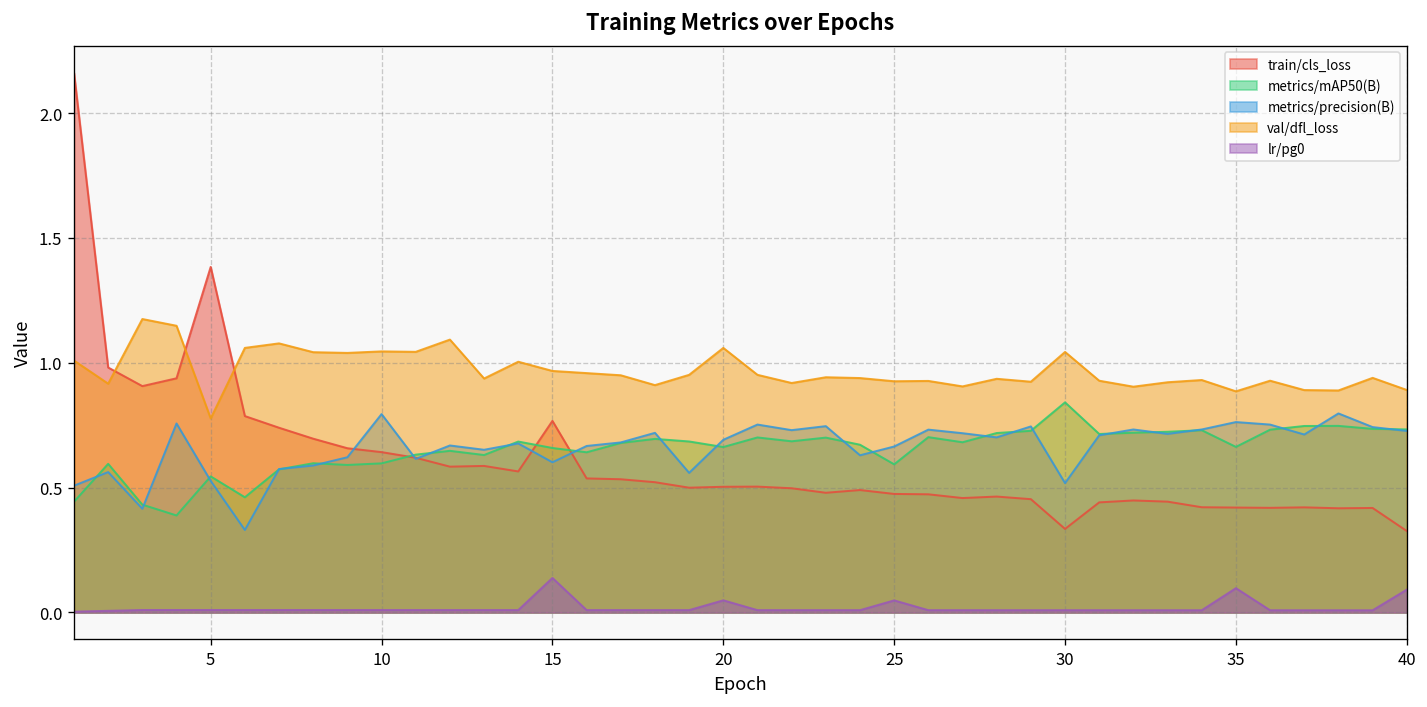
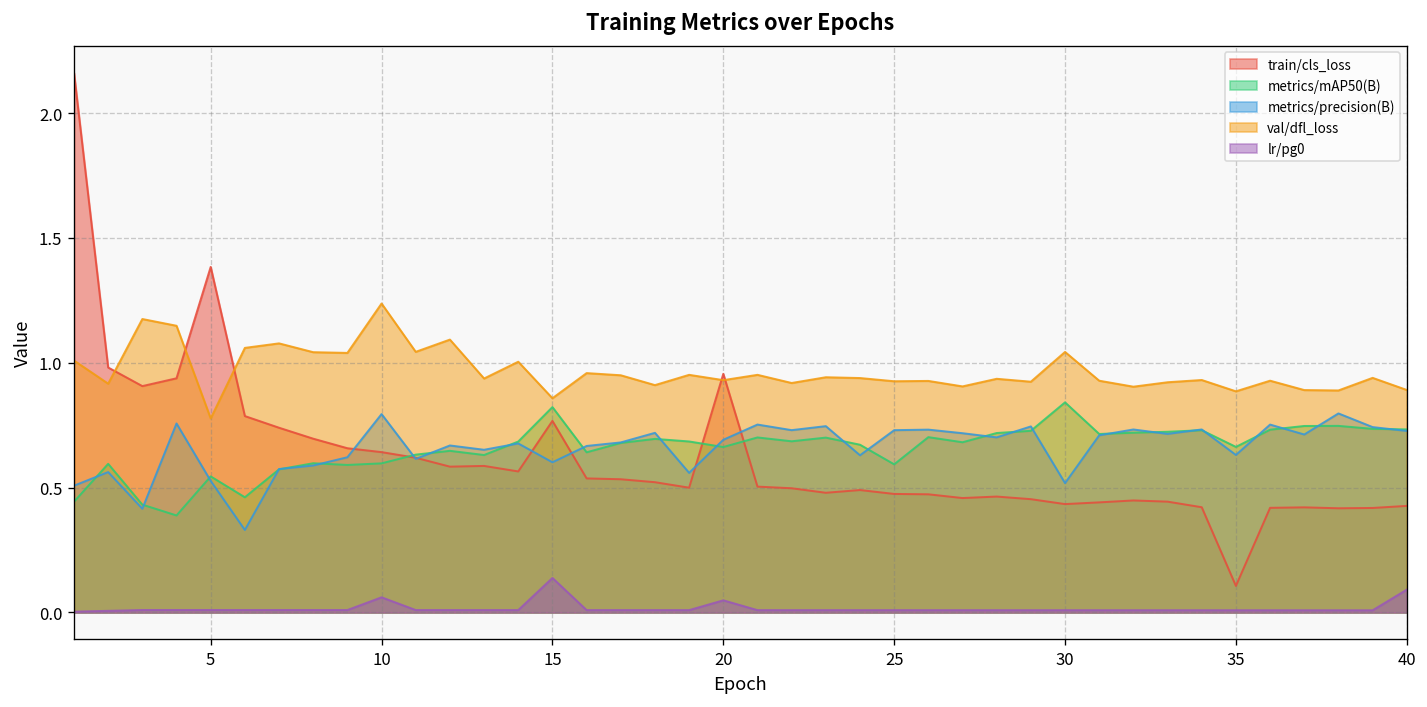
  {
    "train/cls_loss": {
      "5": 1.38,
      "10": 0.64,
      "15": 0.77,
-     "20": 0.50,
+     "20": 0.96,
      "25": 0.47,
-     "30": 0.33,
-     "35": 0.42,
-     "40": 0.33
+     "30": 0.43,
+     "35": 0.11,
+     "40": 0.43
    },
    "metrics/mAP50(B)": {
      "5": 0.54,
      "10": 0.60,
-     "15": 0.66,
+     "15": 0.82,
      "20": 0.66,
      "25": 0.59,
      "30": 0.84,
      "35": 0.66
    },
    "metrics/precision(B)": {
      "5": 0.53,
      "10": 0.79,
      "15": 0.60,
      "20": 0.69,
-     "25": 0.66,
+     "25": 0.73,
      "30": 0.52,
-     "35": 0.76
+     "35": 0.63
    },
    "val/dfl_loss": {
      "5": 0.78,
-     "10": 1.05,
-     "15": 0.97,
-     "20": 1.06,
+     "10": 1.24,
+     "15": 0.86,
+     "20": 0.93,
      "25": 0.93,
      "30": 1.04,
      "35": 0.89,
      "40": 0.89
    },
    "lr/pg0": {
      "5": 0.01,
-     "10": 0.01,
+     "10": 0.06,
      "15": 0.14,
      "20": 0.05,
-     "25": 0.05,
+     "25": 0.01,
      "30": 0.01,
-     "35": 0.10,
+     "35": 0.01,
      "40": 0.09
    }
  }
